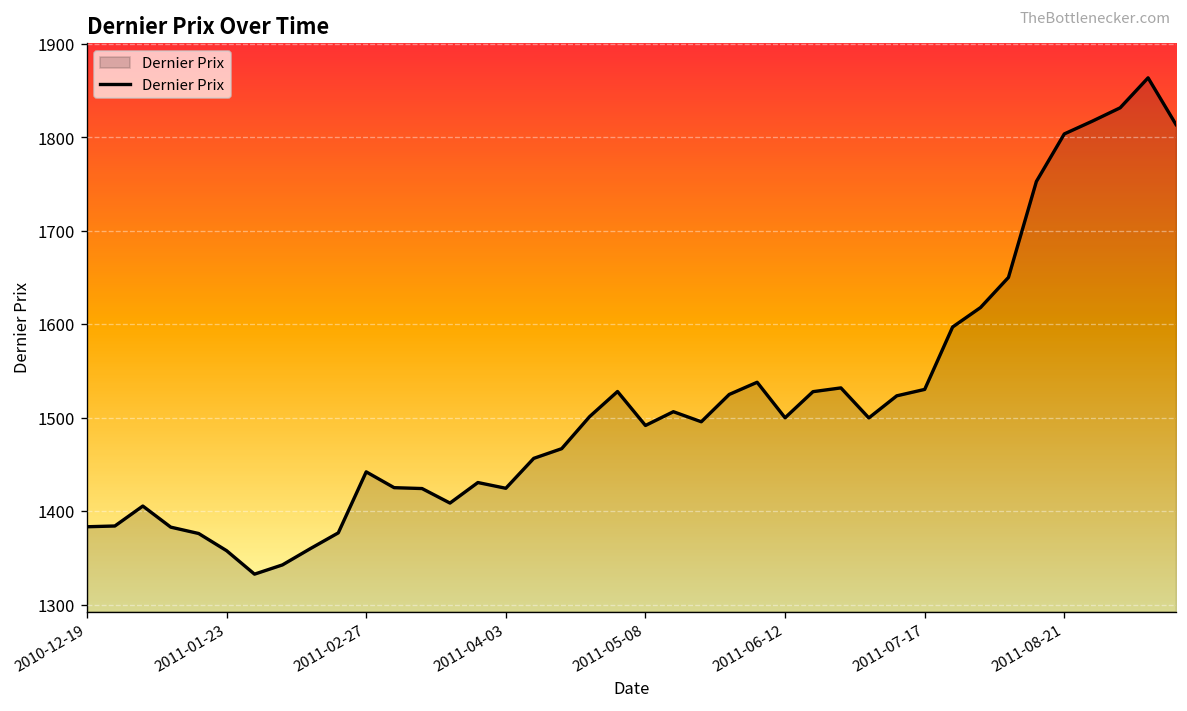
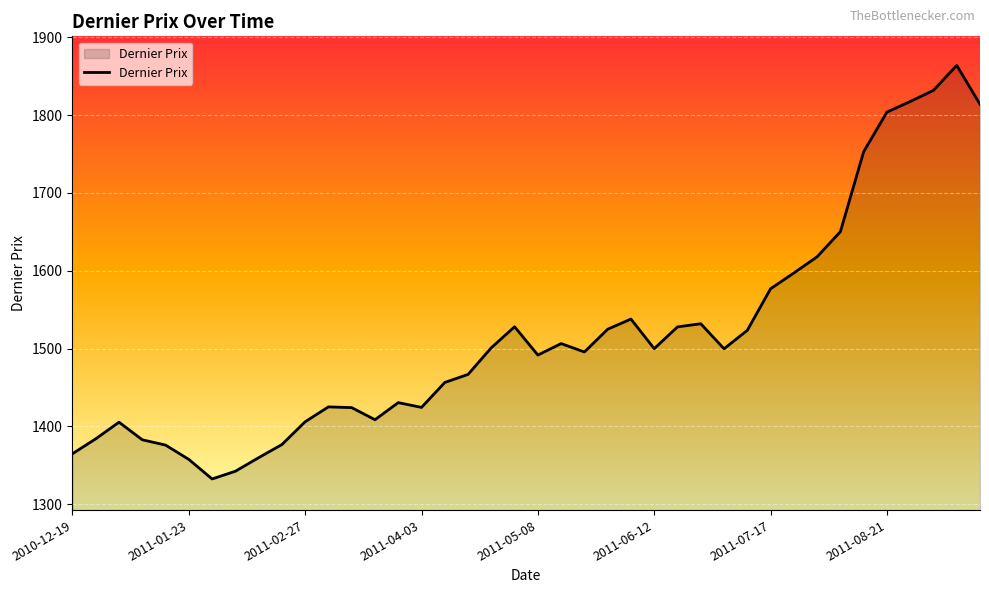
  {
-   "2010-12-19": 1380,
+   "2010-12-19": 1370,
    "2011-01-23": 1360,
-   "2011-02-27": 1440,
+   "2011-02-27": 1410,
    "2011-04-03": 1420,
    "2011-05-08": 1490,
    "2011-06-12": 1500,
-   "2011-07-17": 1530,
+   "2011-07-17": 1580,
    "2011-08-21": 1800
  }
